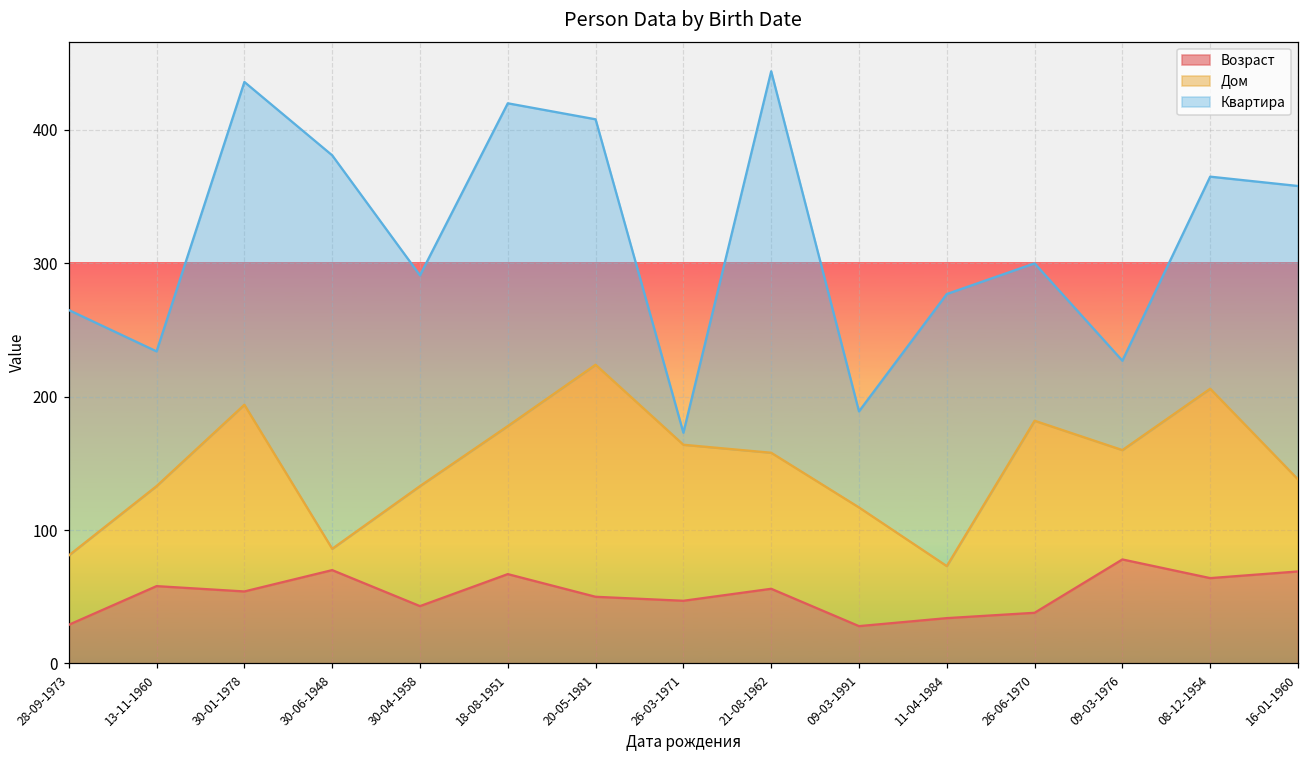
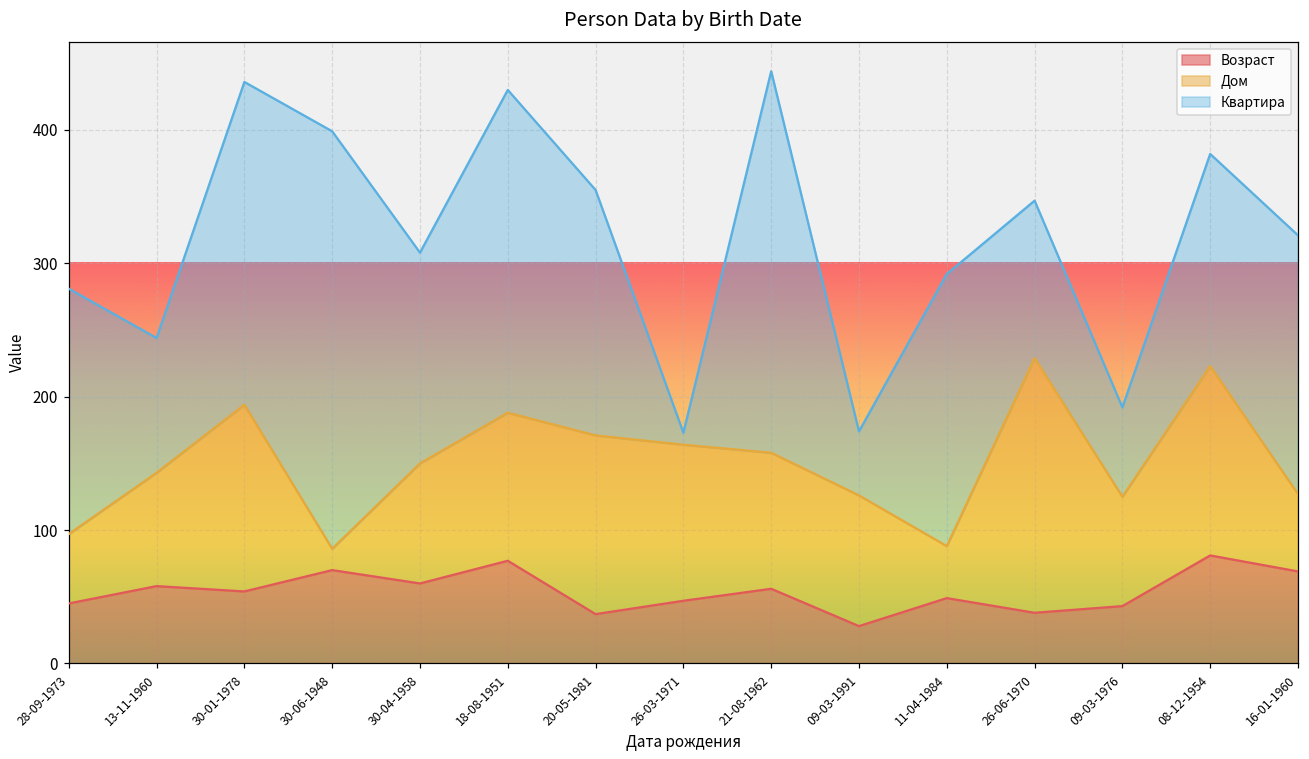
  {
    "Возраст": {
-     "28-09-1973": 29,
+     "28-09-1973": 45,
      "13-11-1960": 58,
      "30-01-1978": 54,
      "30-06-1948": 70,
-     "30-04-1958": 43,
-     "18-08-1951": 67,
-     "20-05-1981": 50,
+     "30-04-1958": 60,
+     "18-08-1951": 77,
+     "20-05-1981": 37,
      "26-03-1971": 47,
      "21-08-1962": 56,
      "09-03-1991": 28,
-     "11-04-1984": 34,
+     "11-04-1984": 49,
      "26-06-1970": 38,
-     "09-03-1976": 78,
-     "08-12-1954": 64,
+     "09-03-1976": 43,
+     "08-12-1954": 81,
      "16-01-1960": 69
    },
    "Дом": {
      "28-09-1973": 52,
-     "13-11-1960": 75,
+     "13-11-1960": 85,
      "30-01-1978": 140,
      "30-06-1948": 16,
      "30-04-1958": 90,
      "18-08-1951": 111,
-     "20-05-1981": 174,
+     "20-05-1981": 134,
      "26-03-1971": 117,
      "21-08-1962": 102,
-     "09-03-1991": 89,
+     "09-03-1991": 98,
      "11-04-1984": 39,
-     "26-06-1970": 144,
+     "26-06-1970": 191,
      "09-03-1976": 82,
      "08-12-1954": 142,
-     "16-01-1960": 69
+     "16-01-1960": 58
    },
    "Квартира": {
      "28-09-1973": 184,
      "13-11-1960": 101,
      "30-01-1978": 242,
-     "30-06-1948": 295,
+     "30-06-1948": 313,
      "30-04-1958": 158,
      "18-08-1951": 242,
      "20-05-1981": 184,
      "26-03-1971": 9,
      "21-08-1962": 286,
-     "09-03-1991": 72,
+     "09-03-1991": 48,
      "11-04-1984": 204,
      "26-06-1970": 118,
      "09-03-1976": 67,
      "08-12-1954": 159,
-     "16-01-1960": 220
+     "16-01-1960": 194
    }
  }
